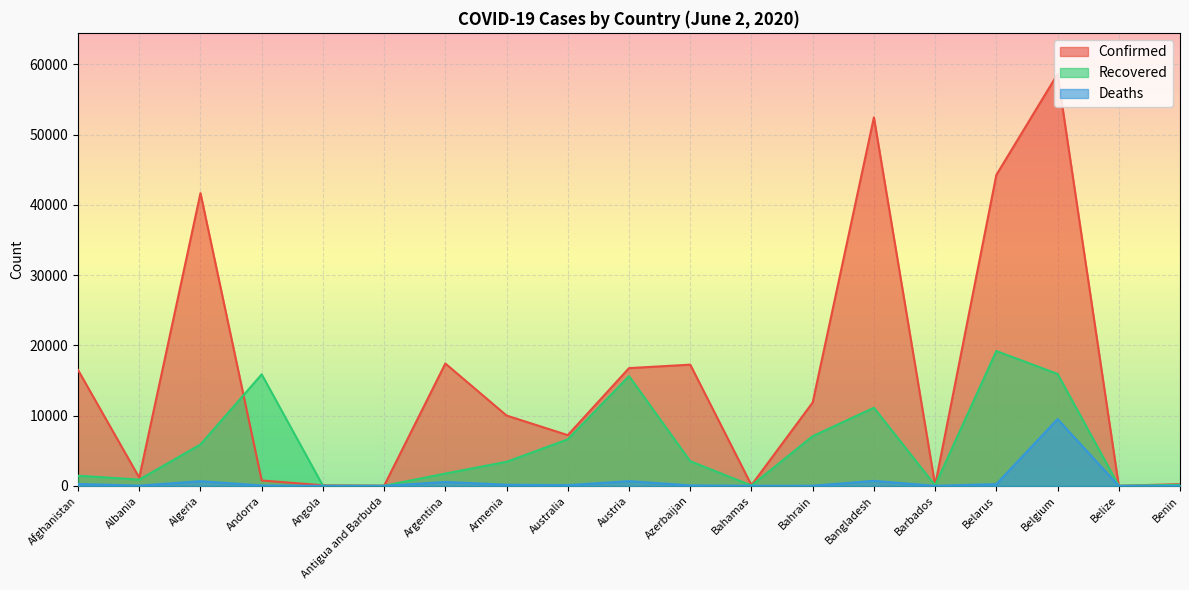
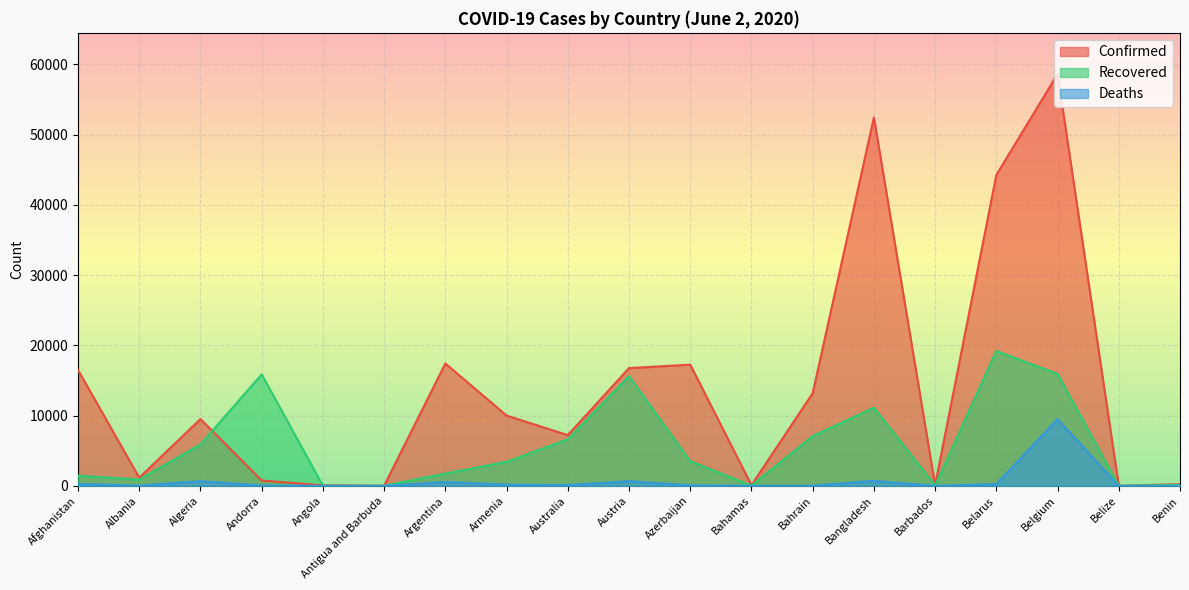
  {
    "Confirmed": {
      "Afghanistan": 16000,
-     "Algeria": 42000,
+     "Algeria": 10000,
      "Andorra": 1000,
      "Argentina": 17000,
      "Armenia": 10000,
      "Australia": 7000,
      "Austria": 17000,
      "Azerbaijan": 17000,
-     "Bahrain": 12000,
+     "Bahrain": 13000,
      "Bangladesh": 52000,
      "Belarus": 44000
    },
    "Recovered": {
      "Afghanistan": 1000,
      "Algeria": 6000,
      "Andorra": 16000,
      "Argentina": 2000,
      "Armenia": 3000,
      "Australia": 7000,
      "Austria": 16000,
      "Azerbaijan": 4000,
      "Bahrain": 7000,
      "Bangladesh": 11000,
      "Belarus": 19000,
      "Belgium": 16000
    },
    "Deaths": {
      "Afghanistan": 0,
      "Albania": 0,
      "Algeria": 1000,
      "Andorra": 0,
      "Argentina": 1000,
      "Armenia": 0,
      "Australia": 0,
      "Austria": 1000,
      "Azerbaijan": 0,
      "Bahrain": 0,
      "Bangladesh": 1000,
      "Belarus": 0,
      "Belgium": 10000
    }
  }
